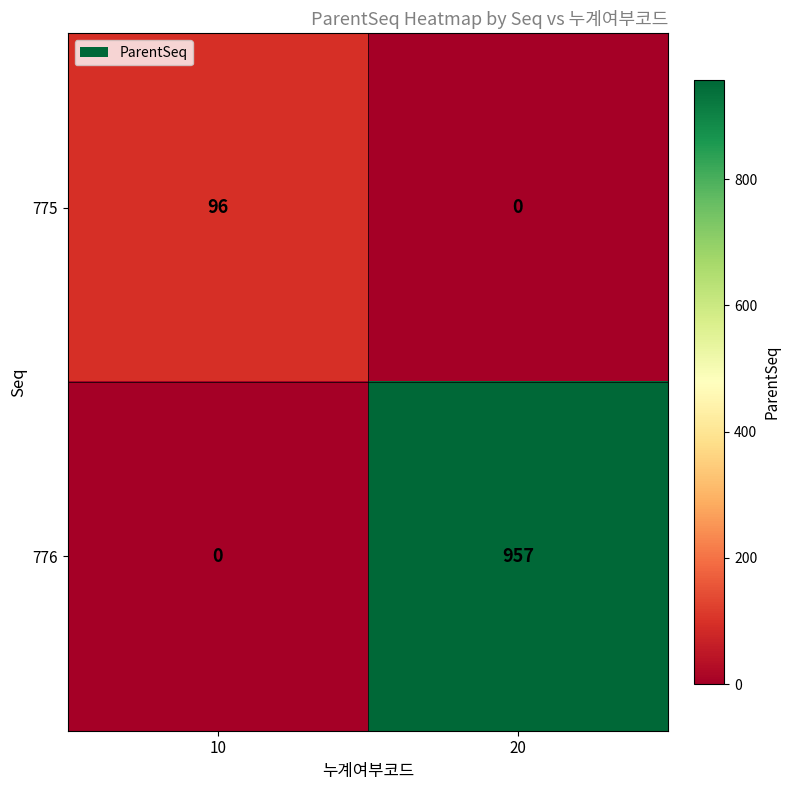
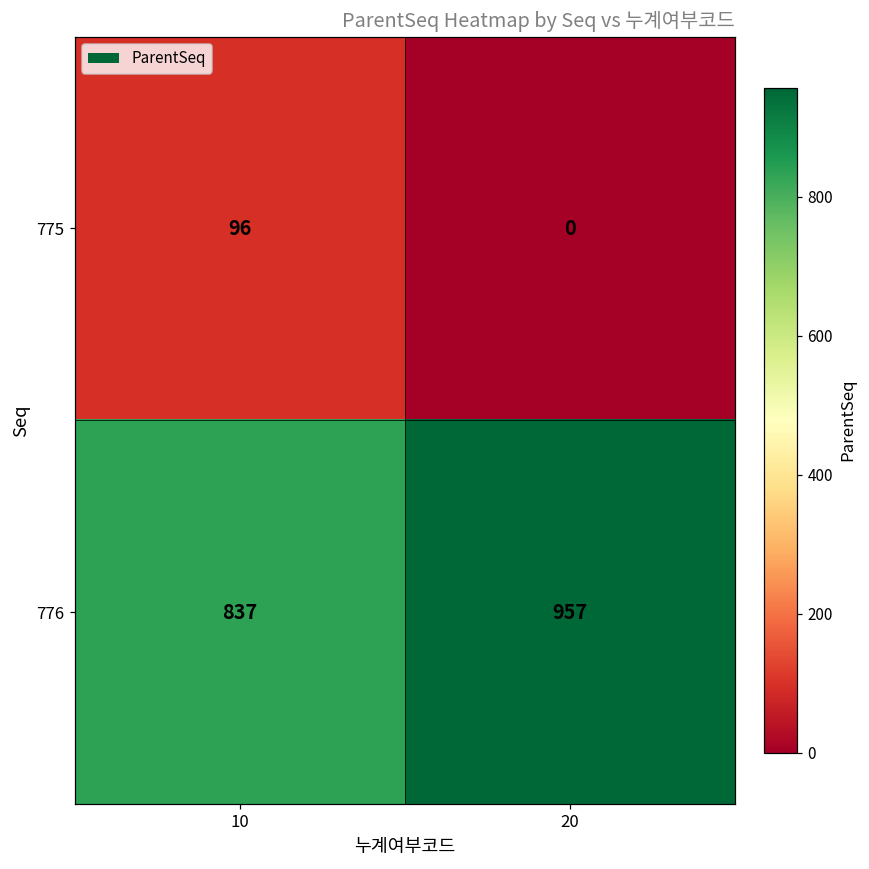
  {
    "775": {
      "10": 96,
      "20": 0
    },
    "776": {
-     "10": 0,
+     "10": 837,
      "20": 957
    }
  }
